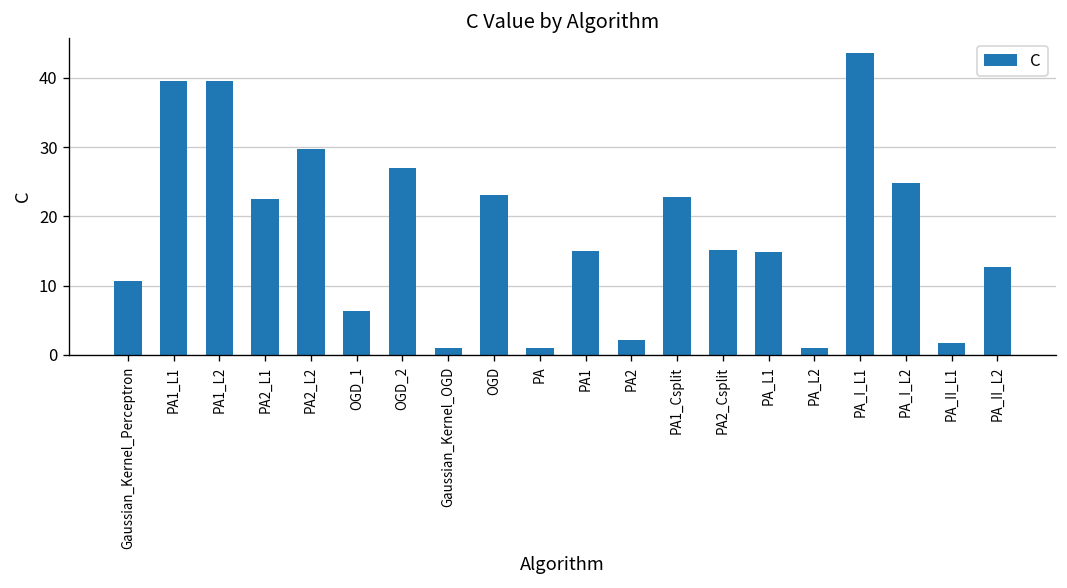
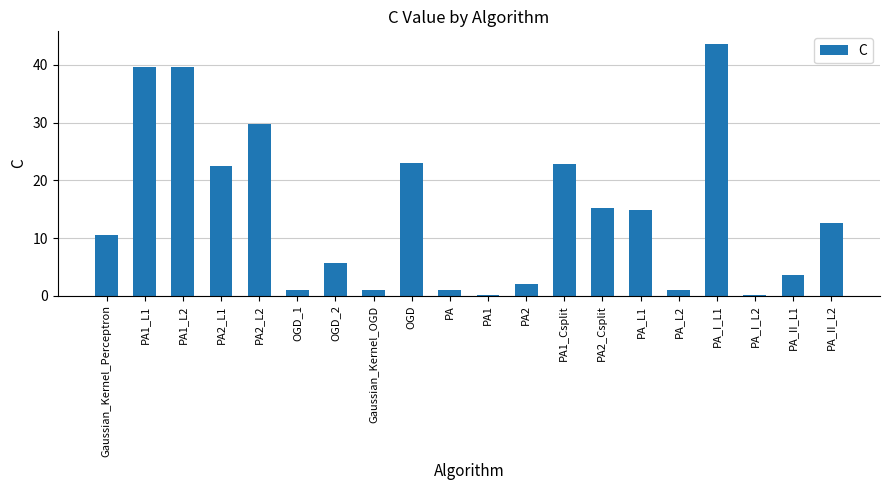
  {
    "Gaussian_Kernel_Perceptron": 11,
    "PA1_L1": 40,
    "PA1_L2": 40,
    "PA2_L1": 22,
    "PA2_L2": 30,
-   "OGD_1": 6,
-   "OGD_2": 27,
+   "OGD_1": 1,
+   "OGD_2": 6,
    "Gaussian_Kernel_OGD": 1,
    "OGD": 23,
    "PA": 1,
-   "PA1": 15,
+   "PA1": 0,
    "PA2": 2,
    "PA1_Csplit": 23,
    "PA2_Csplit": 15,
    "PA_L1": 15,
    "PA_L2": 1,
    "PA_I_L1": 44,
-   "PA_I_L2": 25,
-   "PA_II_L1": 2,
+   "PA_I_L2": 0,
+   "PA_II_L1": 4,
    "PA_II_L2": 13
  }
